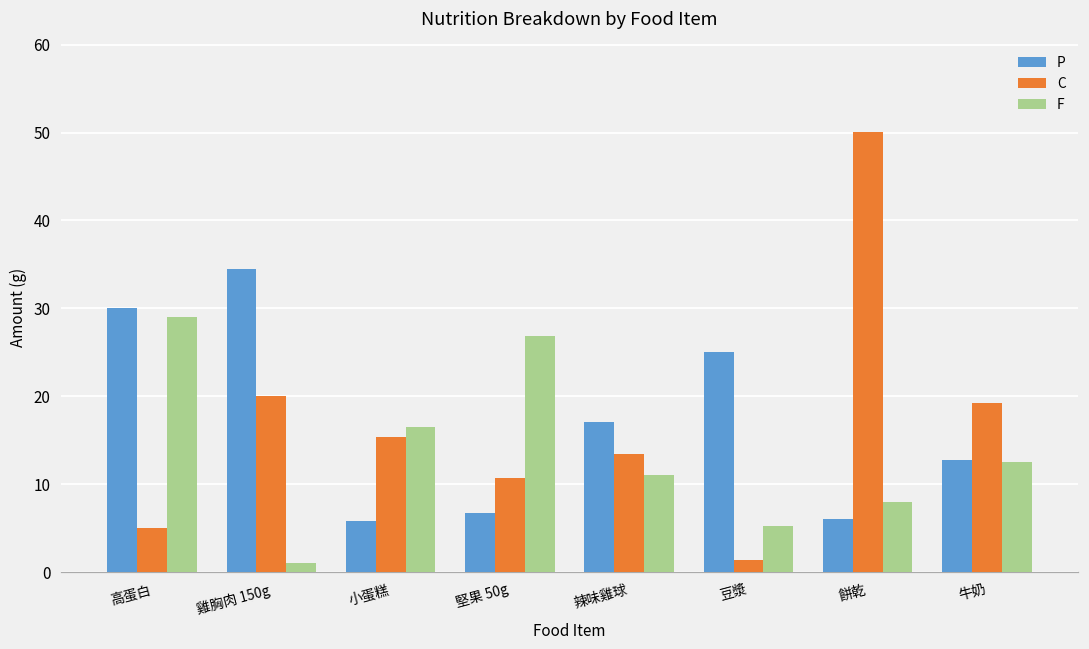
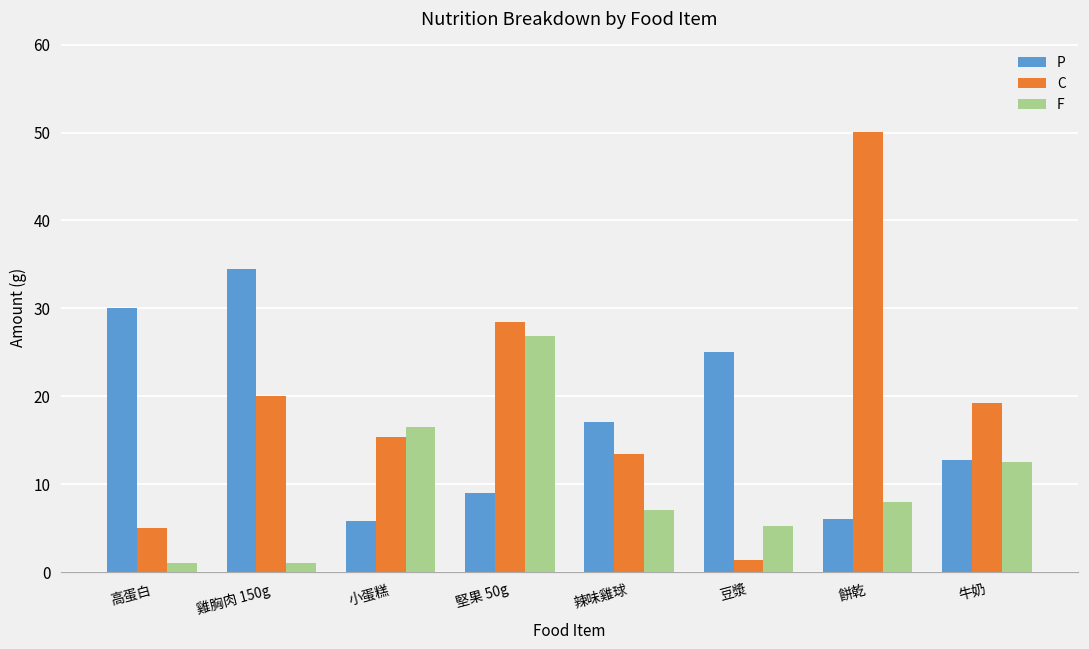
  {
    "P": {
      "高蛋白": 30,
      "雞胸肉 150g": 35,
      "小蛋糕": 6,
-     "堅果 50g": 7,
+     "堅果 50g": 9,
      "辣味雞球": 17,
      "豆漿": 25,
      "餅乾": 6,
      "牛奶": 13
    },
    "C": {
      "高蛋白": 5,
      "雞胸肉 150g": 20,
      "小蛋糕": 15,
-     "堅果 50g": 11,
+     "堅果 50g": 28,
      "辣味雞球": 13,
      "豆漿": 1,
      "餅乾": 50,
      "牛奶": 19
    },
    "F": {
-     "高蛋白": 29,
+     "高蛋白": 1,
      "雞胸肉 150g": 1,
      "小蛋糕": 17,
      "堅果 50g": 27,
-     "辣味雞球": 11,
+     "辣味雞球": 7,
      "豆漿": 5,
      "餅乾": 8,
      "牛奶": 13
    }
  }
